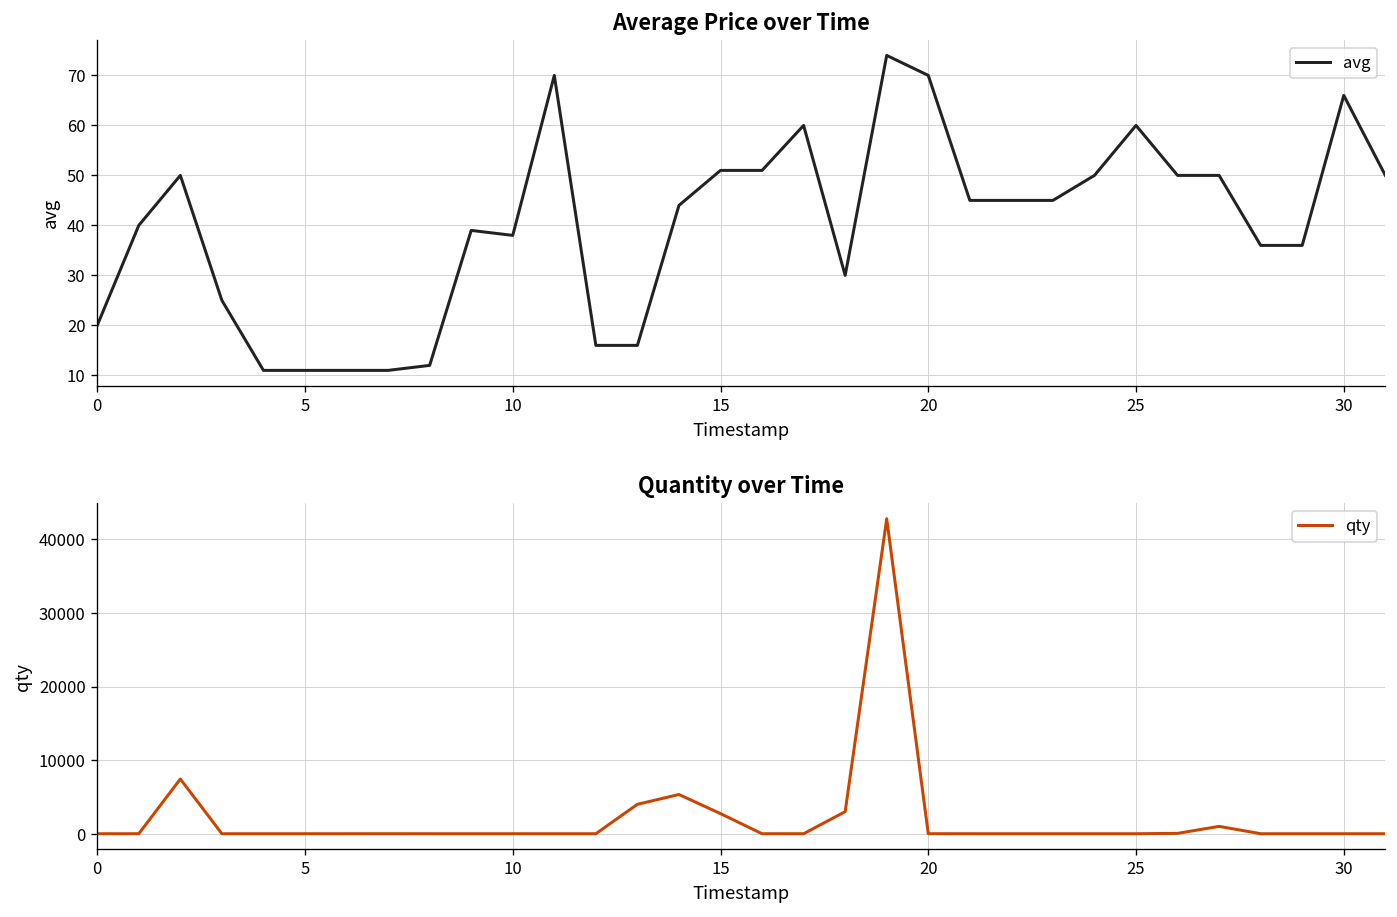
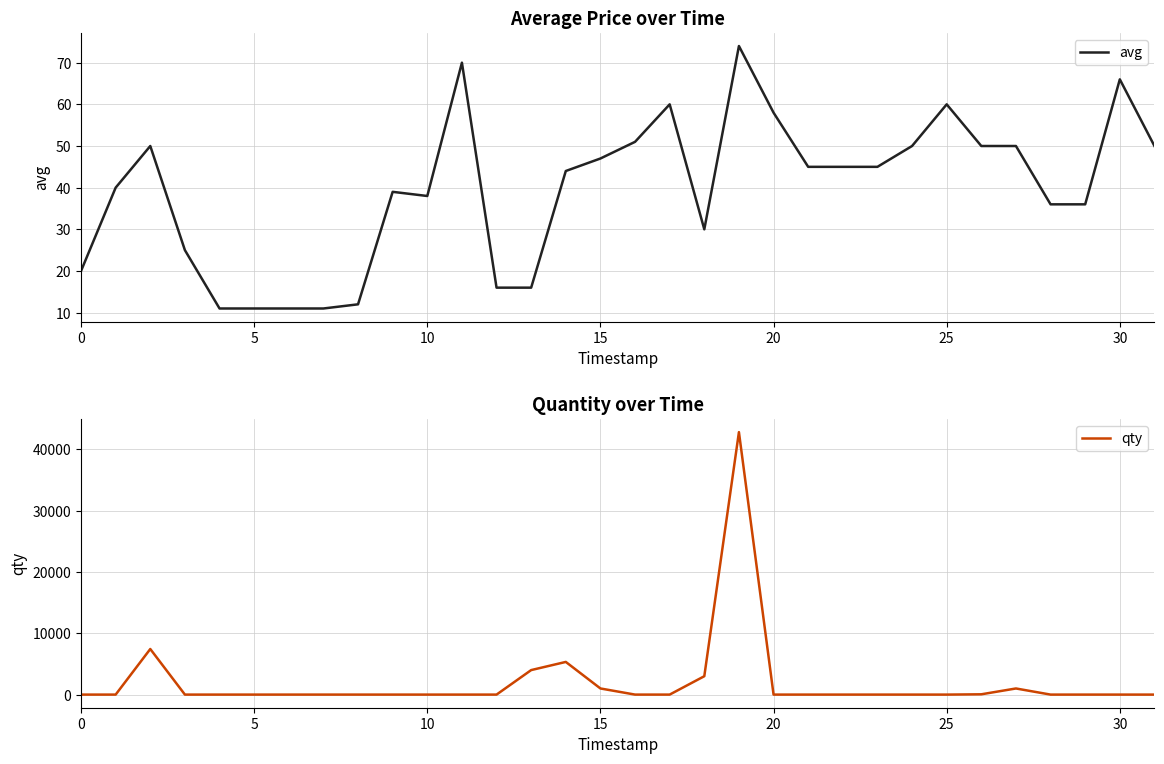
  {
    "Average Price over Time": {
      "0": 20,
      "5": 11,
      "10": 38,
-     "15": 51,
-     "20": 70,
+     "15": 47,
+     "20": 58,
      "25": 60,
      "30": 66
    },
    "Quantity over Time": {
      "0": 0,
      "5": 0,
      "10": 0,
-     "15": 3000,
+     "15": 1000,
      "20": 0,
      "25": 0,
      "30": 0
    }
  }
